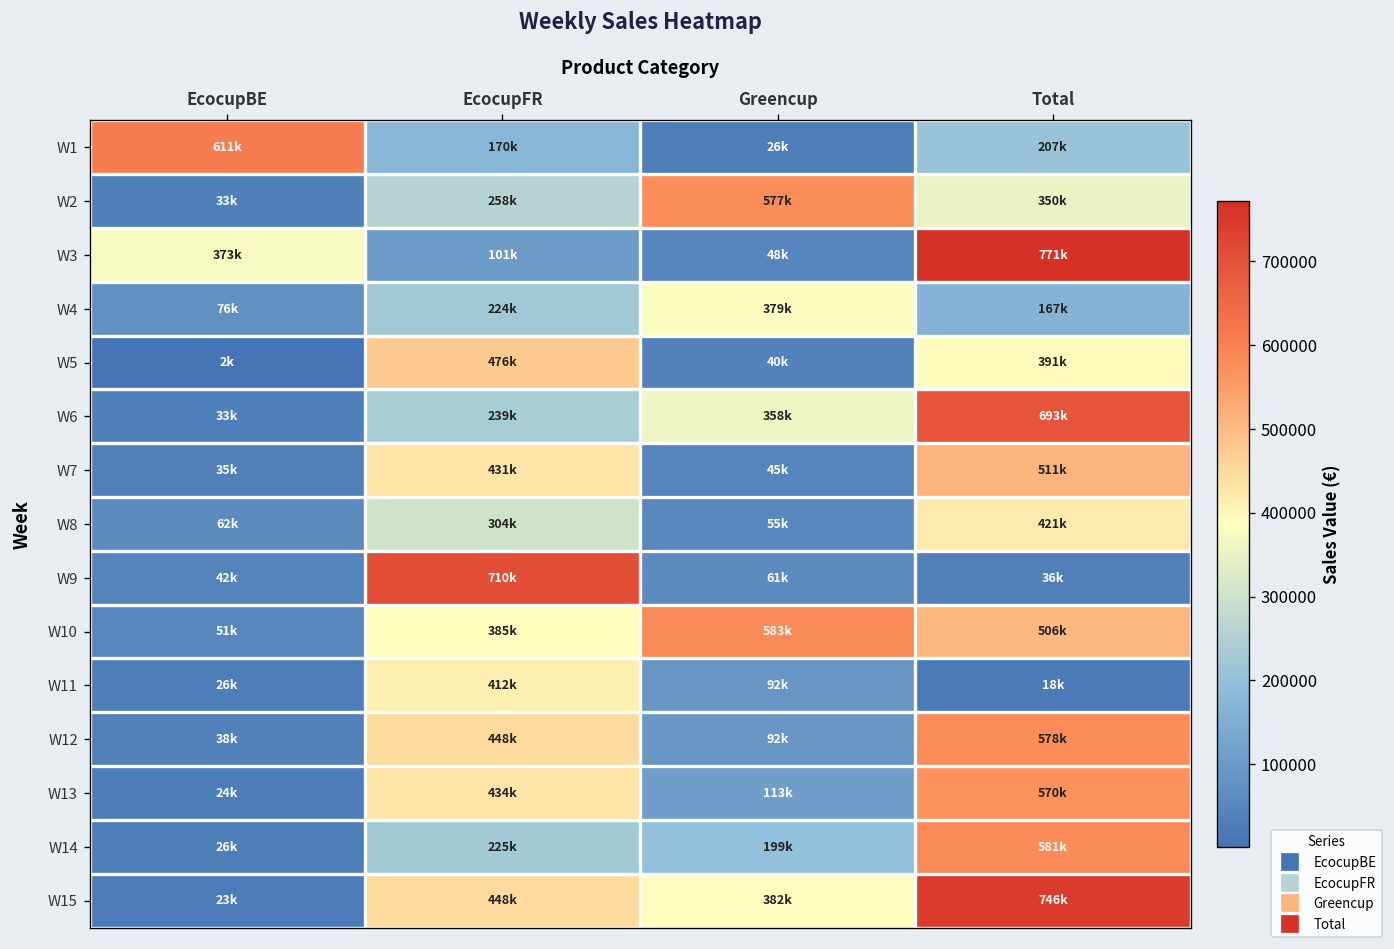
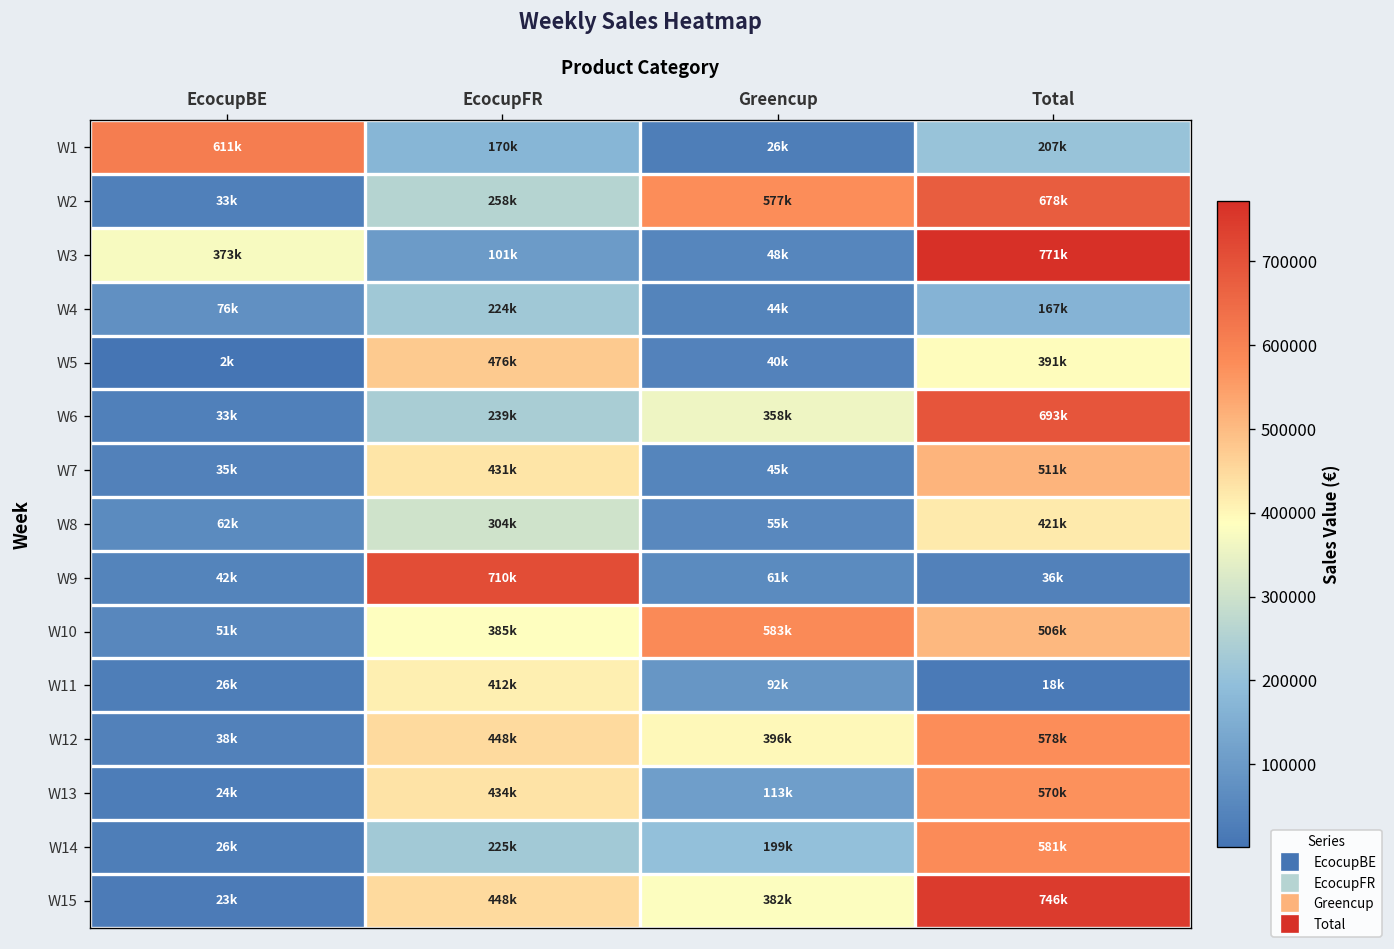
  {
    "W1": {
      "EcocupBE": "611k",
      "EcocupFR": "170k",
      "Greencup": "26k",
      "Total": "207k"
    },
    "W2": {
      "EcocupBE": "33k",
      "EcocupFR": "258k",
      "Greencup": "577k",
-     "Total": "350k"
+     "Total": "678k"
    },
    "W3": {
      "EcocupBE": "373k",
      "EcocupFR": "101k",
      "Greencup": "48k",
      "Total": "771k"
    },
    "W4": {
      "EcocupBE": "76k",
      "EcocupFR": "224k",
-     "Greencup": "379k",
+     "Greencup": "44k",
      "Total": "167k"
    },
    "W5": {
      "EcocupBE": "2k",
      "EcocupFR": "476k",
      "Greencup": "40k",
      "Total": "391k"
    },
    "W6": {
      "EcocupBE": "33k",
      "EcocupFR": "239k",
      "Greencup": "358k",
      "Total": "693k"
    },
    "W7": {
      "EcocupBE": "35k",
      "EcocupFR": "431k",
      "Greencup": "45k",
      "Total": "511k"
    },
    "W8": {
      "EcocupBE": "62k",
      "EcocupFR": "304k",
      "Greencup": "55k",
      "Total": "421k"
    },
    "W9": {
      "EcocupBE": "42k",
      "EcocupFR": "710k",
      "Greencup": "61k",
      "Total": "36k"
    },
    "W10": {
      "EcocupBE": "51k",
      "EcocupFR": "385k",
      "Greencup": "583k",
      "Total": "506k"
    },
    "W11": {
      "EcocupBE": "26k",
      "EcocupFR": "412k",
      "Greencup": "92k",
      "Total": "18k"
    },
    "W12": {
      "EcocupBE": "38k",
      "EcocupFR": "448k",
-     "Greencup": "92k",
+     "Greencup": "396k",
      "Total": "578k"
    },
    "W13": {
      "EcocupBE": "24k",
      "EcocupFR": "434k",
      "Greencup": "113k",
      "Total": "570k"
    },
    "W14": {
      "EcocupBE": "26k",
      "EcocupFR": "225k",
      "Greencup": "199k",
      "Total": "581k"
    },
    "W15": {
      "EcocupBE": "23k",
      "EcocupFR": "448k",
      "Greencup": "382k",
      "Total": "746k"
    }
  }
